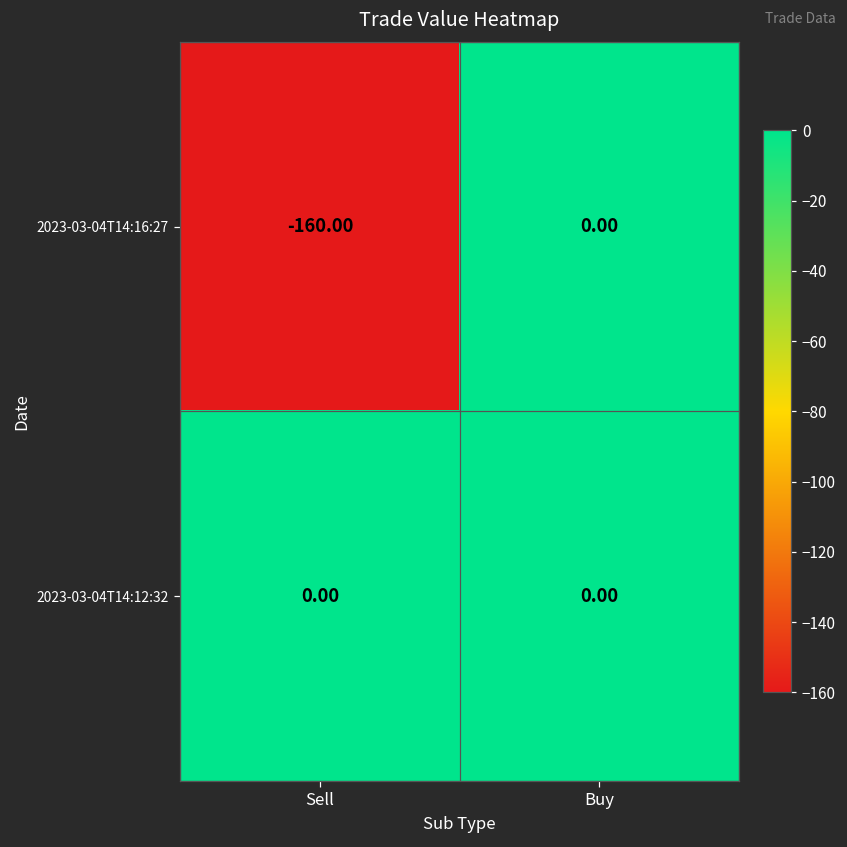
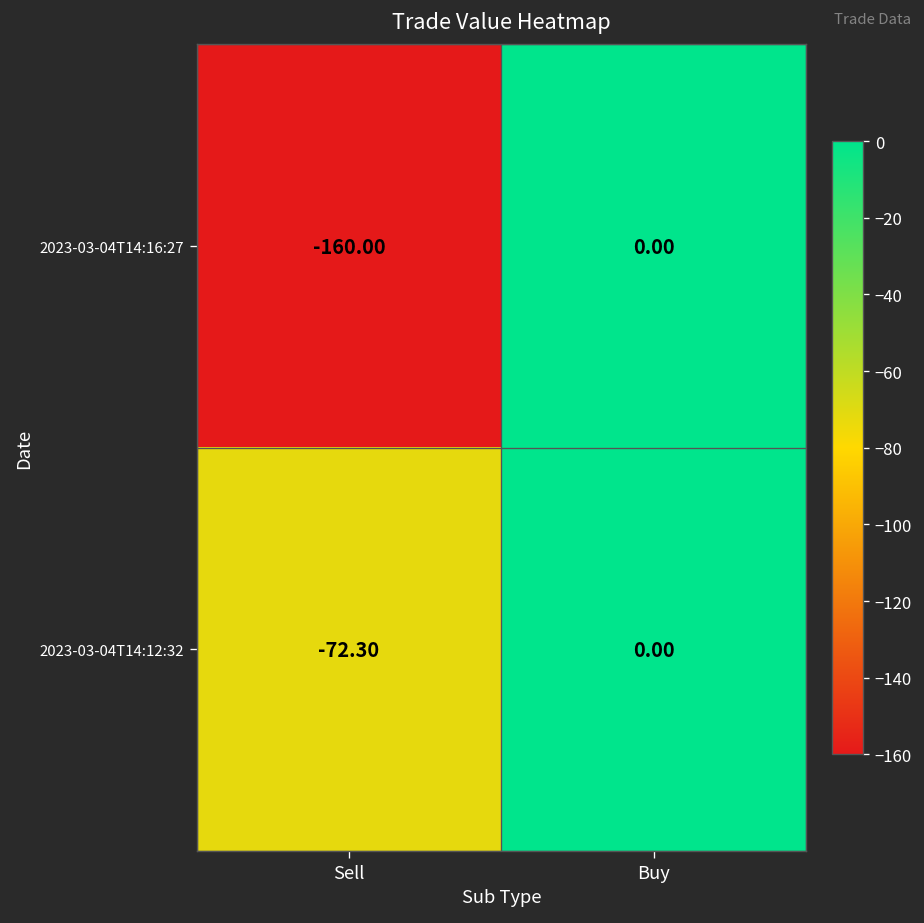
  {
    "2023-03-04T14:16:27": {
      "Sell": -160.00,
      "Buy": 0.00
    },
    "2023-03-04T14:12:32": {
-     "Sell": 0.00,
+     "Sell": -72.30,
      "Buy": 0.00
    }
  }
